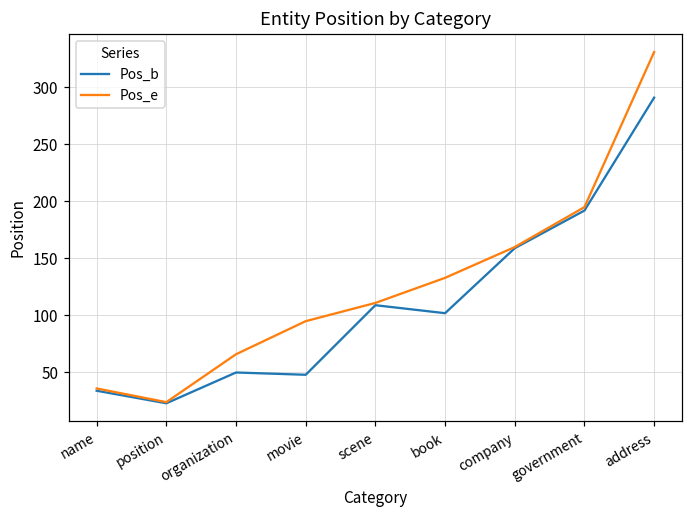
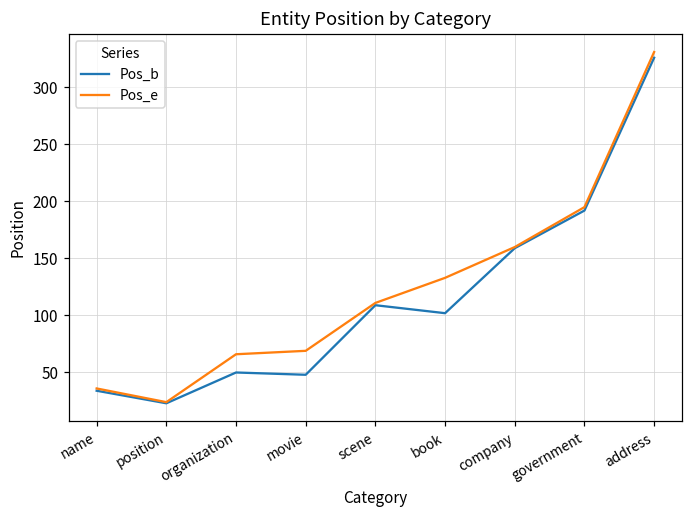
  {
    "Pos_b": {
      "organization": 50,
      "movie": 48,
      "book": 102,
      "government": 192,
-     "address": 291
+     "address": 326
    },
    "Pos_e": {
      "organization": 66,
-     "movie": 95,
+     "movie": 69,
      "book": 133,
      "government": 195,
      "address": 331
    }
  }
